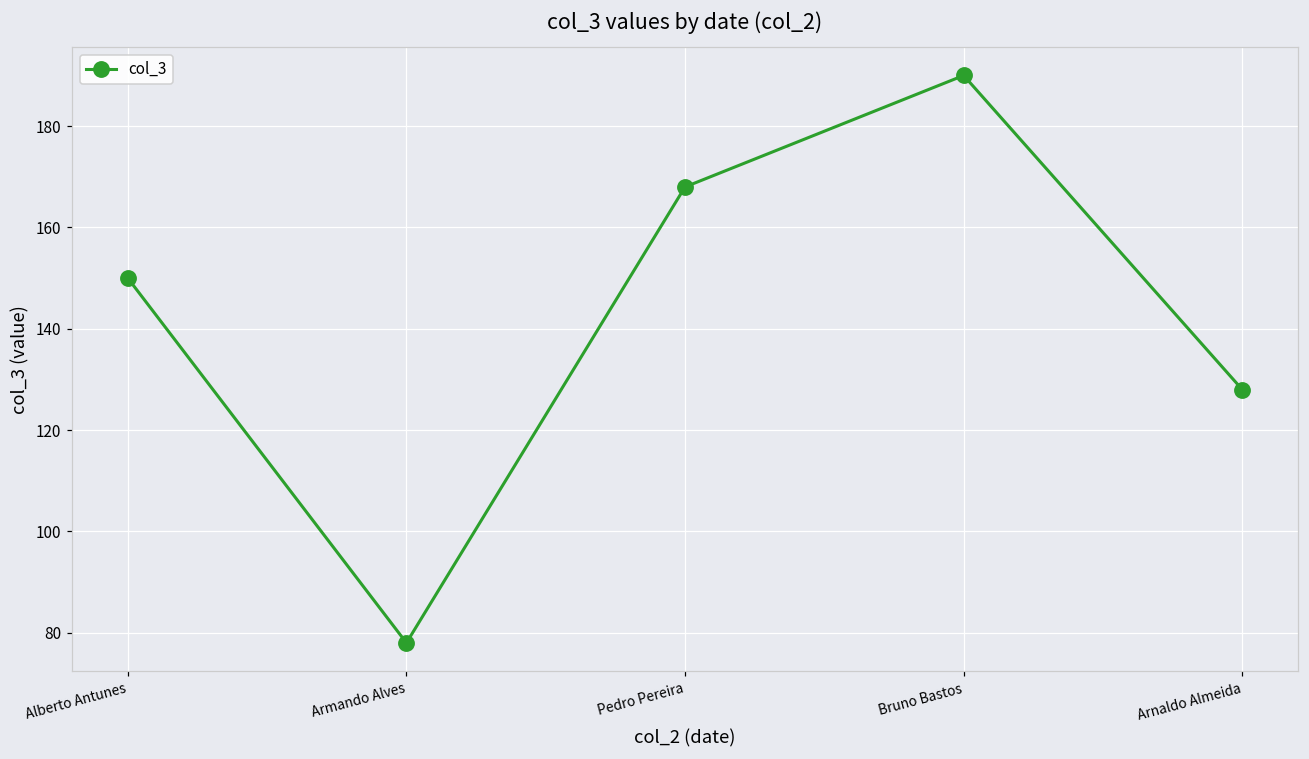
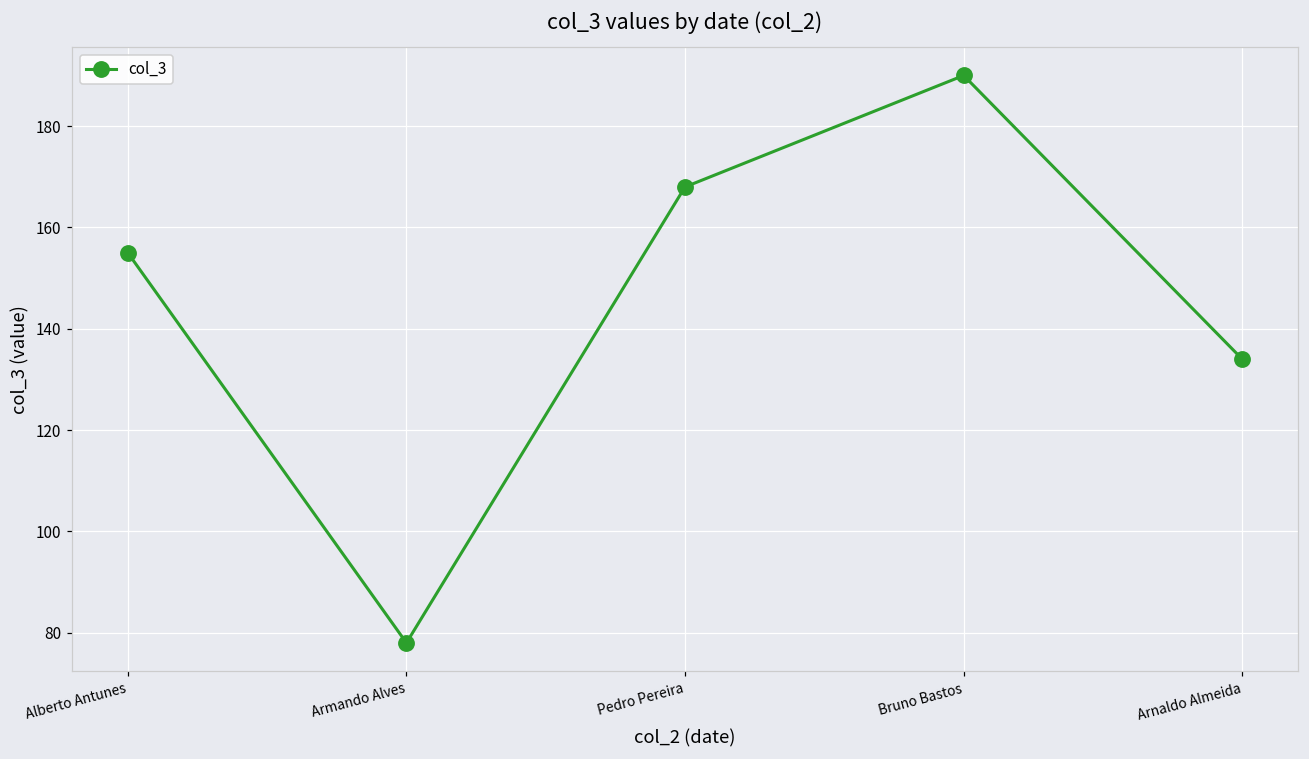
  {
-   "Alberto Antunes": 150,
+   "Alberto Antunes": 155,
    "Armando Alves": 78,
    "Pedro Pereira": 168,
    "Bruno Bastos": 190,
-   "Arnaldo Almeida": 128
+   "Arnaldo Almeida": 134
  }
